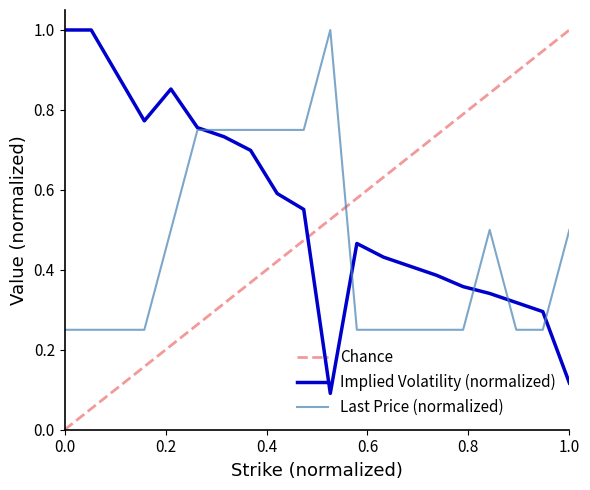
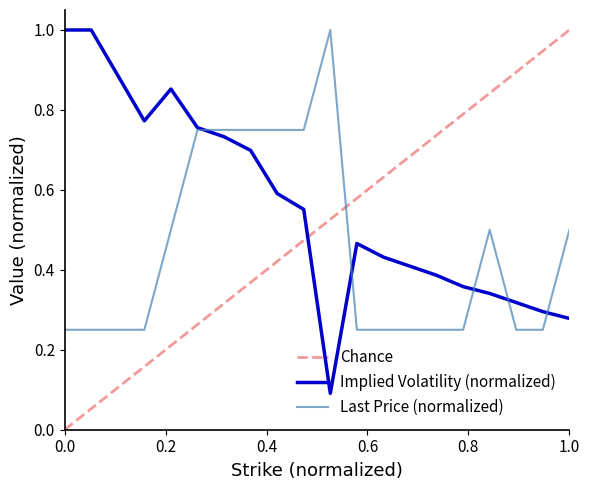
  {
    "Chance": {
      "0.0": 0.00,
      "1.0": 1.00
    },
    "Implied Volatility (normalized)": {
      "0.0": 1.00,
-     "1.0": 0.12
+     "1.0": 0.28
    },
    "Last Price (normalized)": {
      "0.0": 0.25,
      "1.0": 0.50
    }
  }
